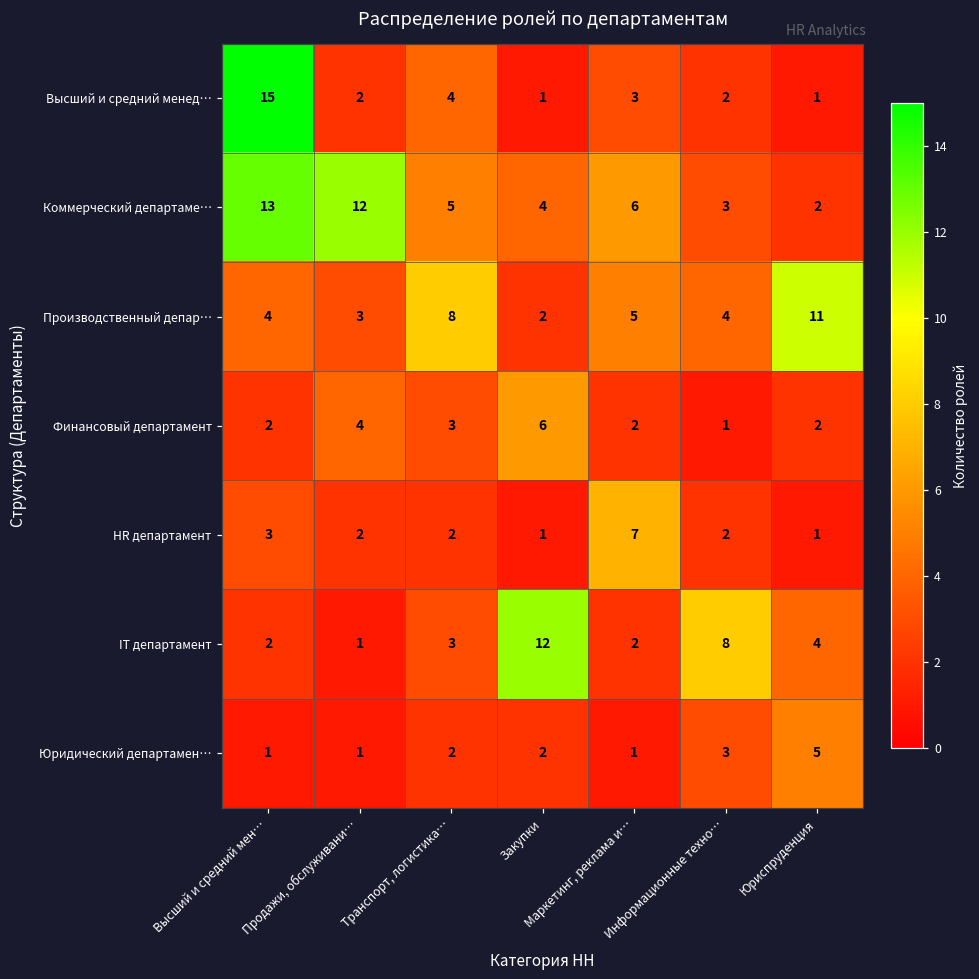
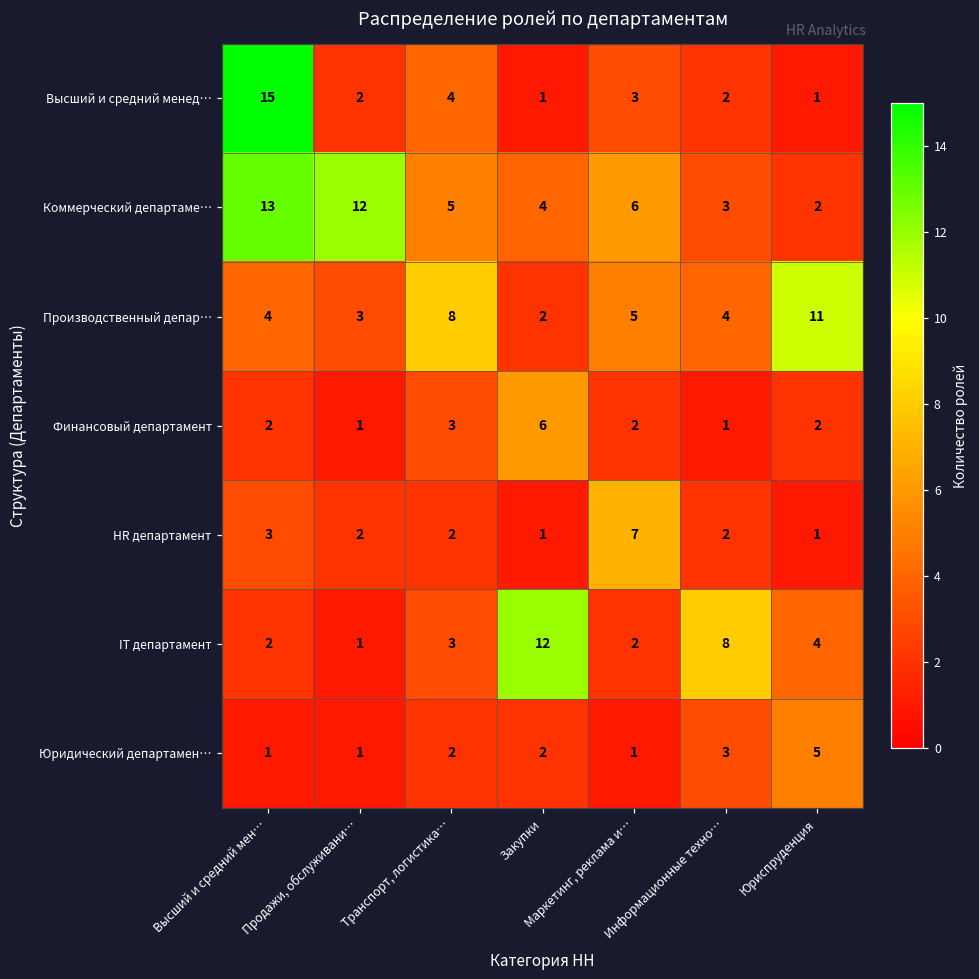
  {
    "Высший и средний менед…": {
      "Высший и средний мен…": 15,
      "Продажи, обслуживани…": 2,
      "Транспорт, логистика…": 4,
      "Закупки": 1,
      "Маркетинг, реклама и…": 3,
      "Информационные техно…": 2,
      "Юриспруденция": 1
    },
    "Коммерческий департаме…": {
      "Высший и средний мен…": 13,
      "Продажи, обслуживани…": 12,
      "Транспорт, логистика…": 5,
      "Закупки": 4,
      "Маркетинг, реклама и…": 6,
      "Информационные техно…": 3,
      "Юриспруденция": 2
    },
    "Производственный депар…": {
      "Высший и средний мен…": 4,
      "Продажи, обслуживани…": 3,
      "Транспорт, логистика…": 8,
      "Закупки": 2,
      "Маркетинг, реклама и…": 5,
      "Информационные техно…": 4,
      "Юриспруденция": 11
    },
    "Финансовый департамент": {
      "Высший и средний мен…": 2,
-     "Продажи, обслуживани…": 4,
+     "Продажи, обслуживани…": 1,
      "Транспорт, логистика…": 3,
      "Закупки": 6,
      "Маркетинг, реклама и…": 2,
      "Информационные техно…": 1,
      "Юриспруденция": 2
    },
    "HR департамент": {
      "Высший и средний мен…": 3,
      "Продажи, обслуживани…": 2,
      "Транспорт, логистика…": 2,
      "Закупки": 1,
      "Маркетинг, реклама и…": 7,
      "Информационные техно…": 2,
      "Юриспруденция": 1
    },
    "IT департамент": {
      "Высший и средний мен…": 2,
      "Продажи, обслуживани…": 1,
      "Транспорт, логистика…": 3,
      "Закупки": 12,
      "Маркетинг, реклама и…": 2,
      "Информационные техно…": 8,
      "Юриспруденция": 4
    },
    "Юридический департамен…": {
      "Высший и средний мен…": 1,
      "Продажи, обслуживани…": 1,
      "Транспорт, логистика…": 2,
      "Закупки": 2,
      "Маркетинг, реклама и…": 1,
      "Информационные техно…": 3,
      "Юриспруденция": 5
    }
  }
